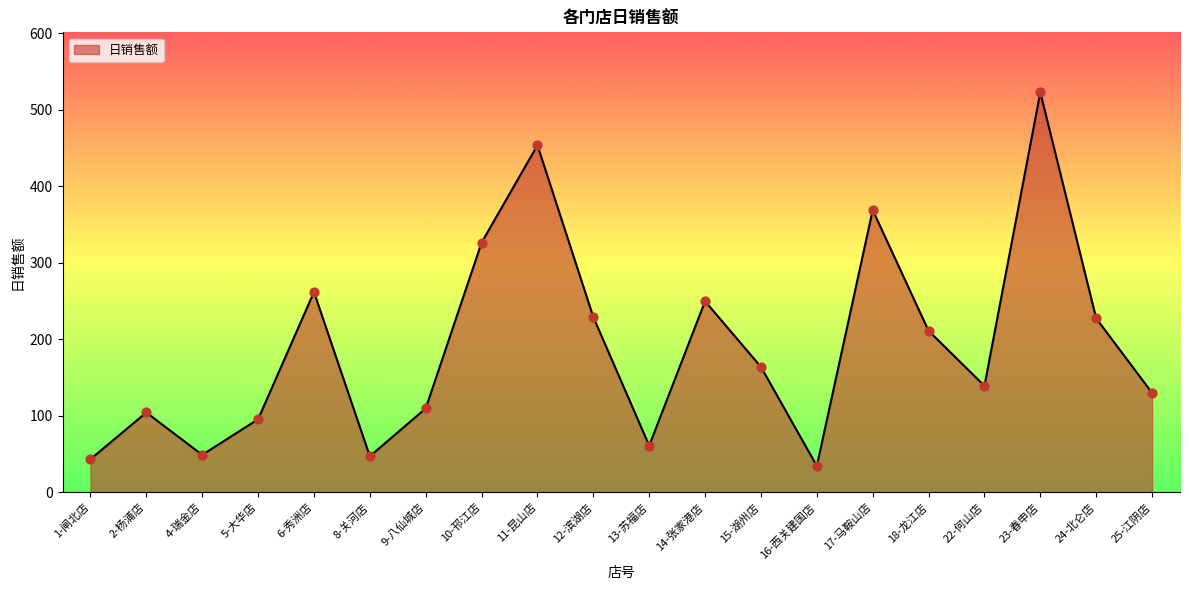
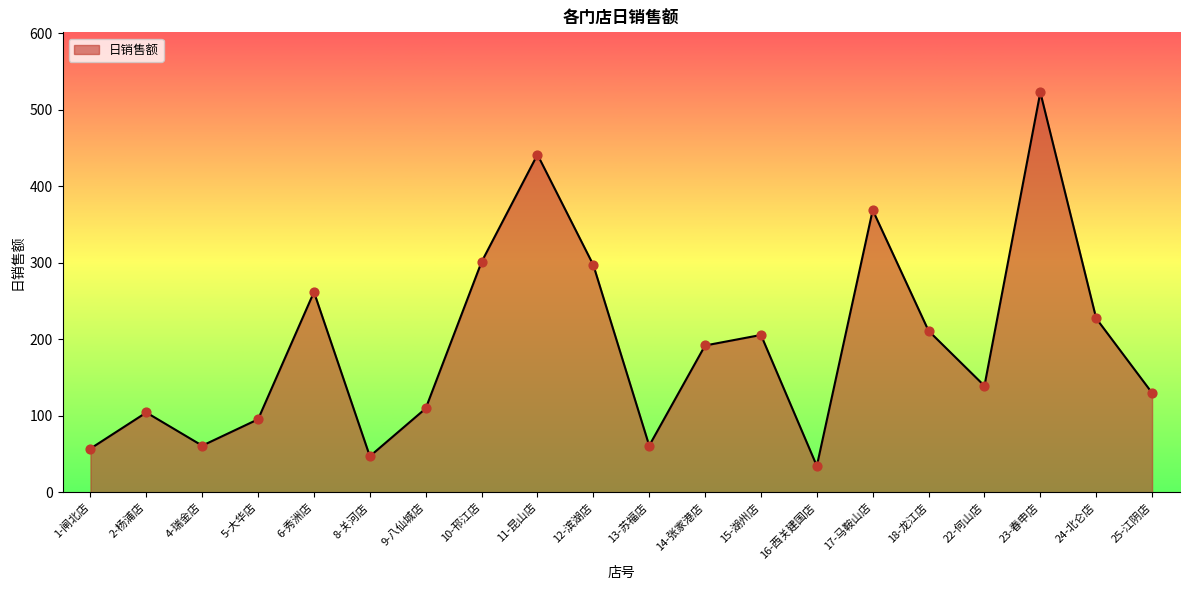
  {
-   "1-闸北店": 40,
+   "1-闸北店": 60,
    "2-杨浦店": 100,
-   "4-瑞金店": 50,
+   "4-瑞金店": 60,
    "5-大华店": 100,
    "6-秀洲店": 260,
    "8-关河店": 50,
    "9-八仙城店": 110,
-   "10-邗江店": 330,
-   "11-昆山店": 450,
-   "12-滨湖店": 230,
+   "10-邗江店": 300,
+   "11-昆山店": 440,
+   "12-滨湖店": 300,
    "13-苏福店": 60,
-   "14-张家港店": 250,
-   "15-湖州店": 160,
+   "14-张家港店": 190,
+   "15-湖州店": 210,
    "16-西关建国店": 30,
    "17-马鞍山店": 370,
    "18-龙江店": 210,
    "22-何山店": 140,
    "23-春申店": 520,
    "24-北仑店": 230,
    "25-江阴店": 130
  }
